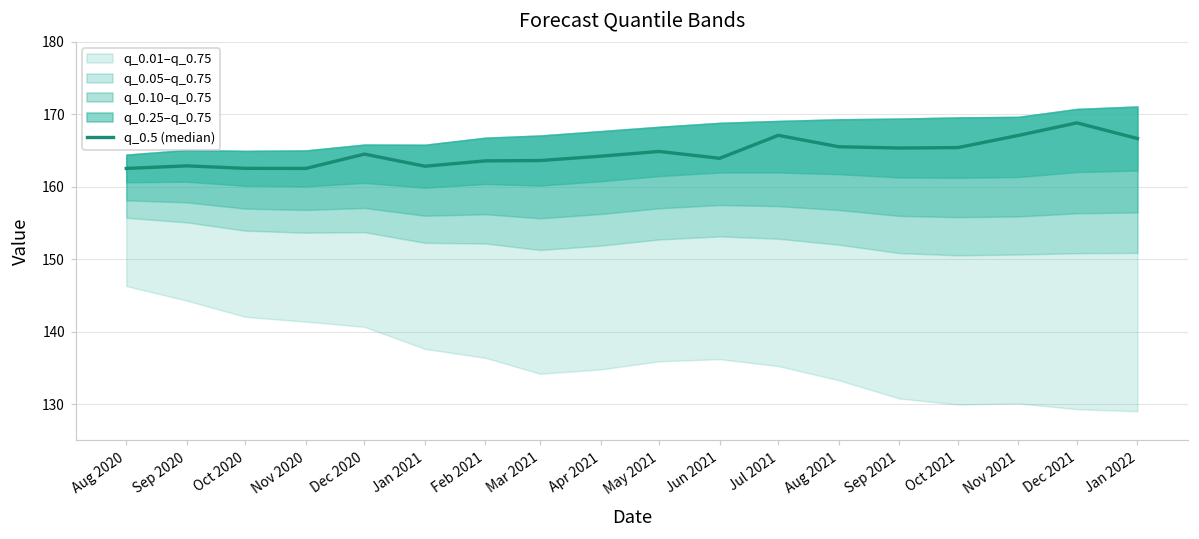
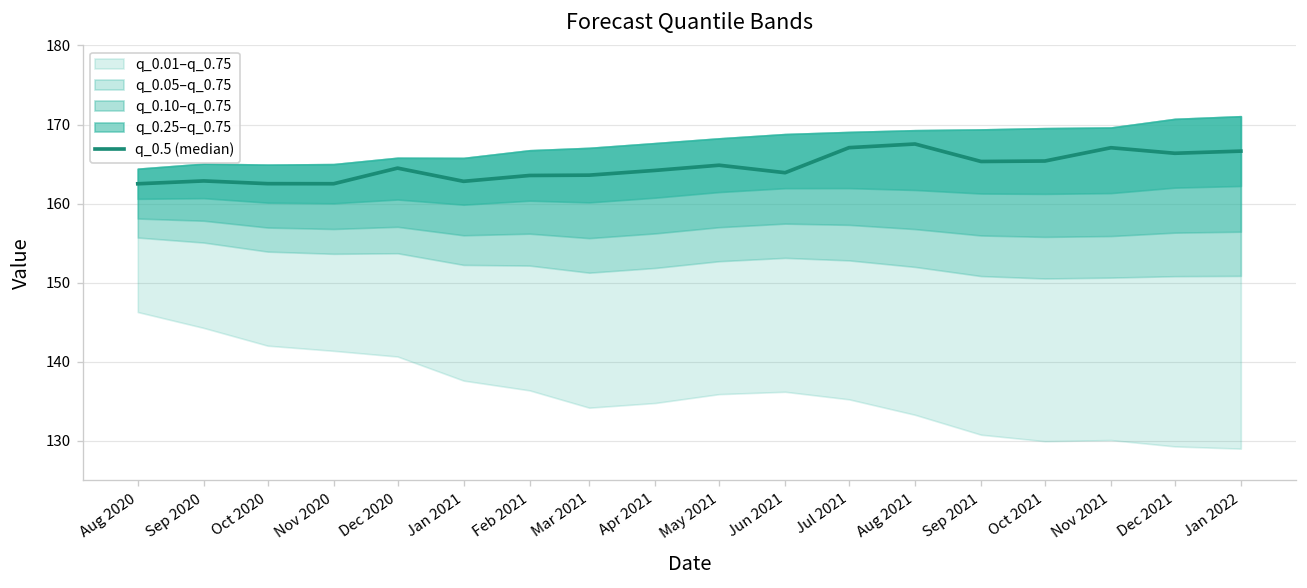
  {
    "q_0.5 (median)": {
      "Aug 2020": 163,
      "Sep 2020": 163,
      "Oct 2020": 163,
      "Nov 2020": 163,
      "Dec 2020": 164,
      "Jan 2021": 163,
      "Feb 2021": 164,
      "Mar 2021": 164,
      "Apr 2021": 164,
      "May 2021": 165,
      "Jun 2021": 164,
      "Jul 2021": 167,
-     "Aug 2021": 166,
+     "Aug 2021": 168,
      "Sep 2021": 165,
      "Oct 2021": 165,
      "Nov 2021": 167,
-     "Dec 2021": 169,
+     "Dec 2021": 166,
      "Jan 2022": 167
    }
  }
